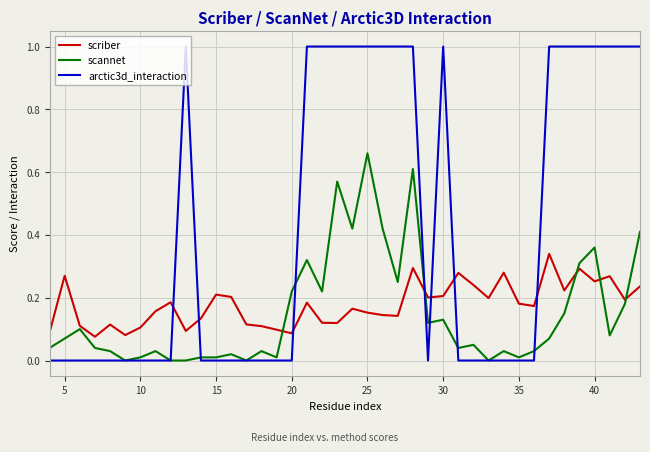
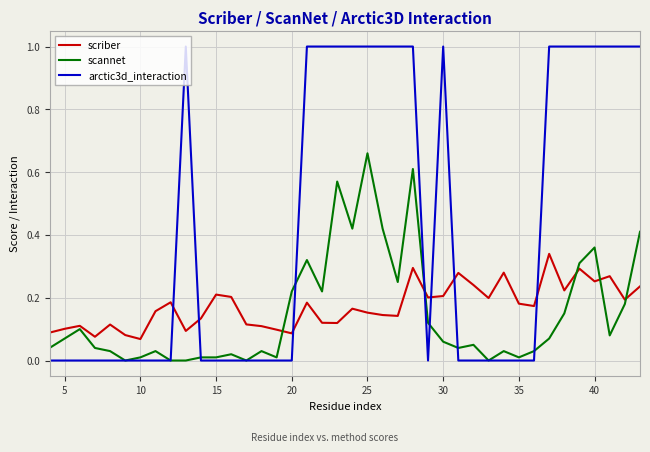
  {
    "scriber": {
-     "5": 0.27,
-     "10": 0.11,
+     "5": 0.10,
+     "10": 0.07,
      "15": 0.21,
      "20": 0.09,
      "25": 0.15,
      "30": 0.21,
      "35": 0.18,
      "40": 0.25
    },
    "scannet": {
      "5": 0.07,
      "10": 0.01,
      "15": 0.01,
      "20": 0.22,
      "25": 0.66,
-     "30": 0.13,
+     "30": 0.06,
      "35": 0.01,
      "40": 0.36
    },
    "arctic3d_interaction": {
      "5": 0.00,
      "10": 0.00,
      "15": 0.00,
      "20": 0.00,
      "25": 1.00,
      "30": 1.00,
      "35": 0.00,
      "40": 1.00
    }
  }
